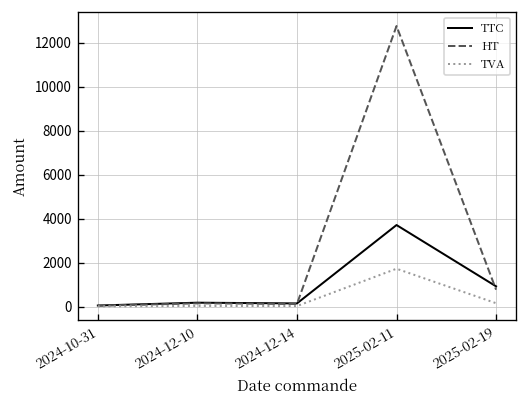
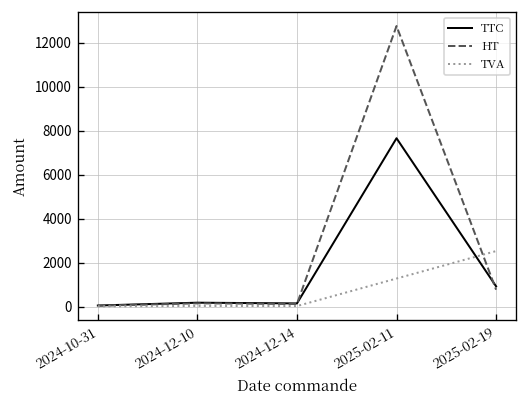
  {
    "TTC": {
-     "2025-02-11": 3700,
+     "2025-02-11": 7700,
      "2025-02-19": 900
    },
    "HT": {
      "2025-02-11": 12800,
      "2025-02-19": 800
    },
    "TVA": {
-     "2025-02-11": 1700,
-     "2025-02-19": 200
+     "2025-02-11": 1300,
+     "2025-02-19": 2500
    }
  }
